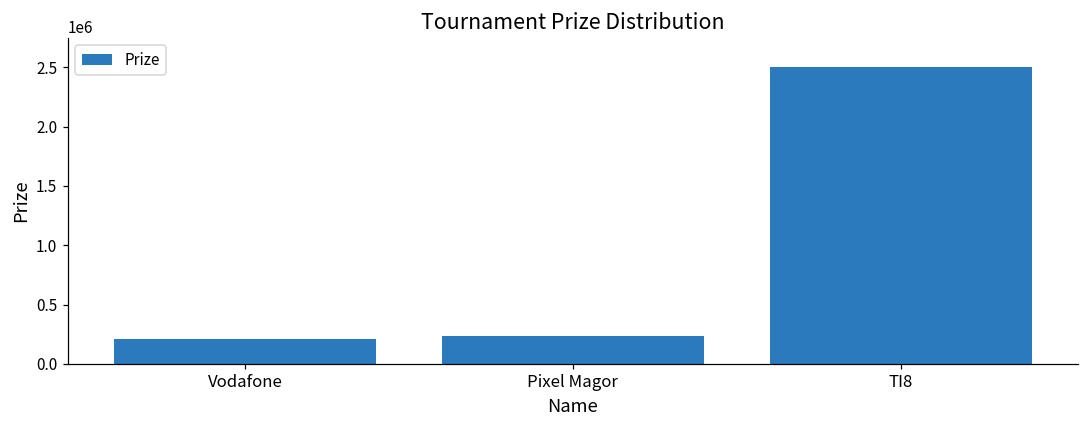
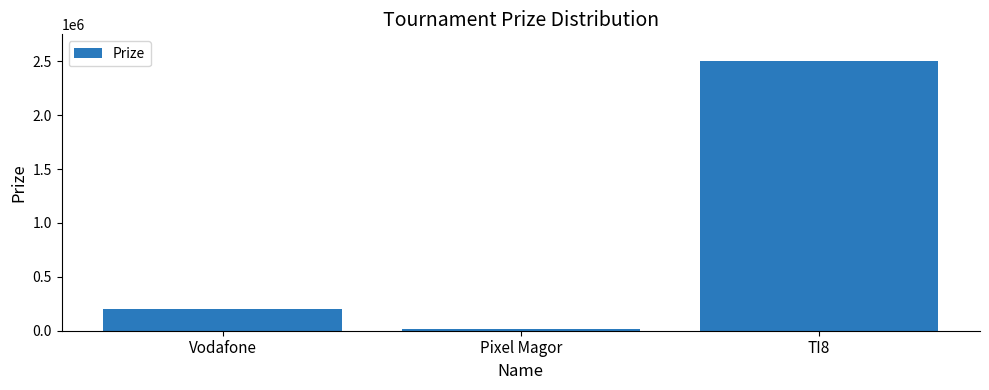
  {
    "Vodafone": 210000,
-   "Pixel Magor": 240000,
+   "Pixel Magor": 20000,
    "TI8": 2500000
  }
